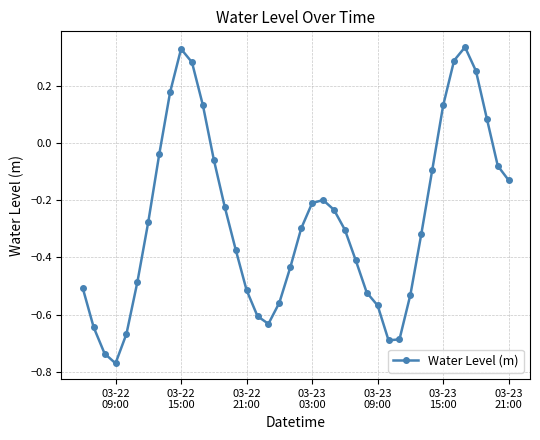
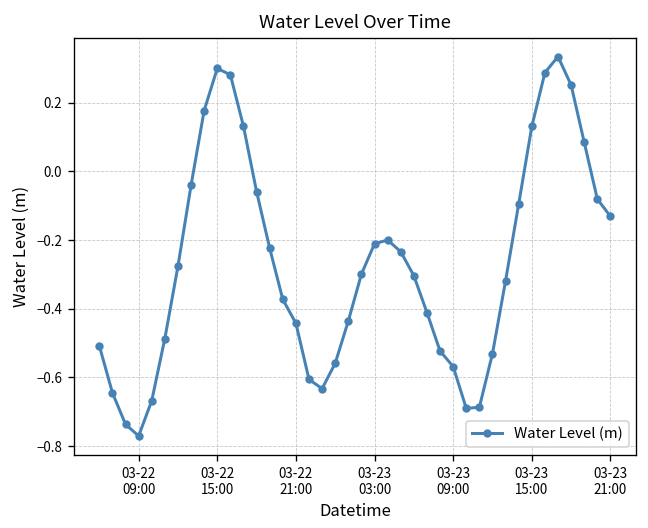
  {
    "03-22 09:00": -0.77,
-   "03-22 15:00": 0.33,
-   "03-22 21:00": -0.51,
+   "03-22 15:00": 0.30,
+   "03-22 21:00": -0.44,
    "03-23 03:00": -0.21,
    "03-23 09:00": -0.57,
    "03-23 15:00": 0.13,
    "03-23 21:00": -0.13
  }
